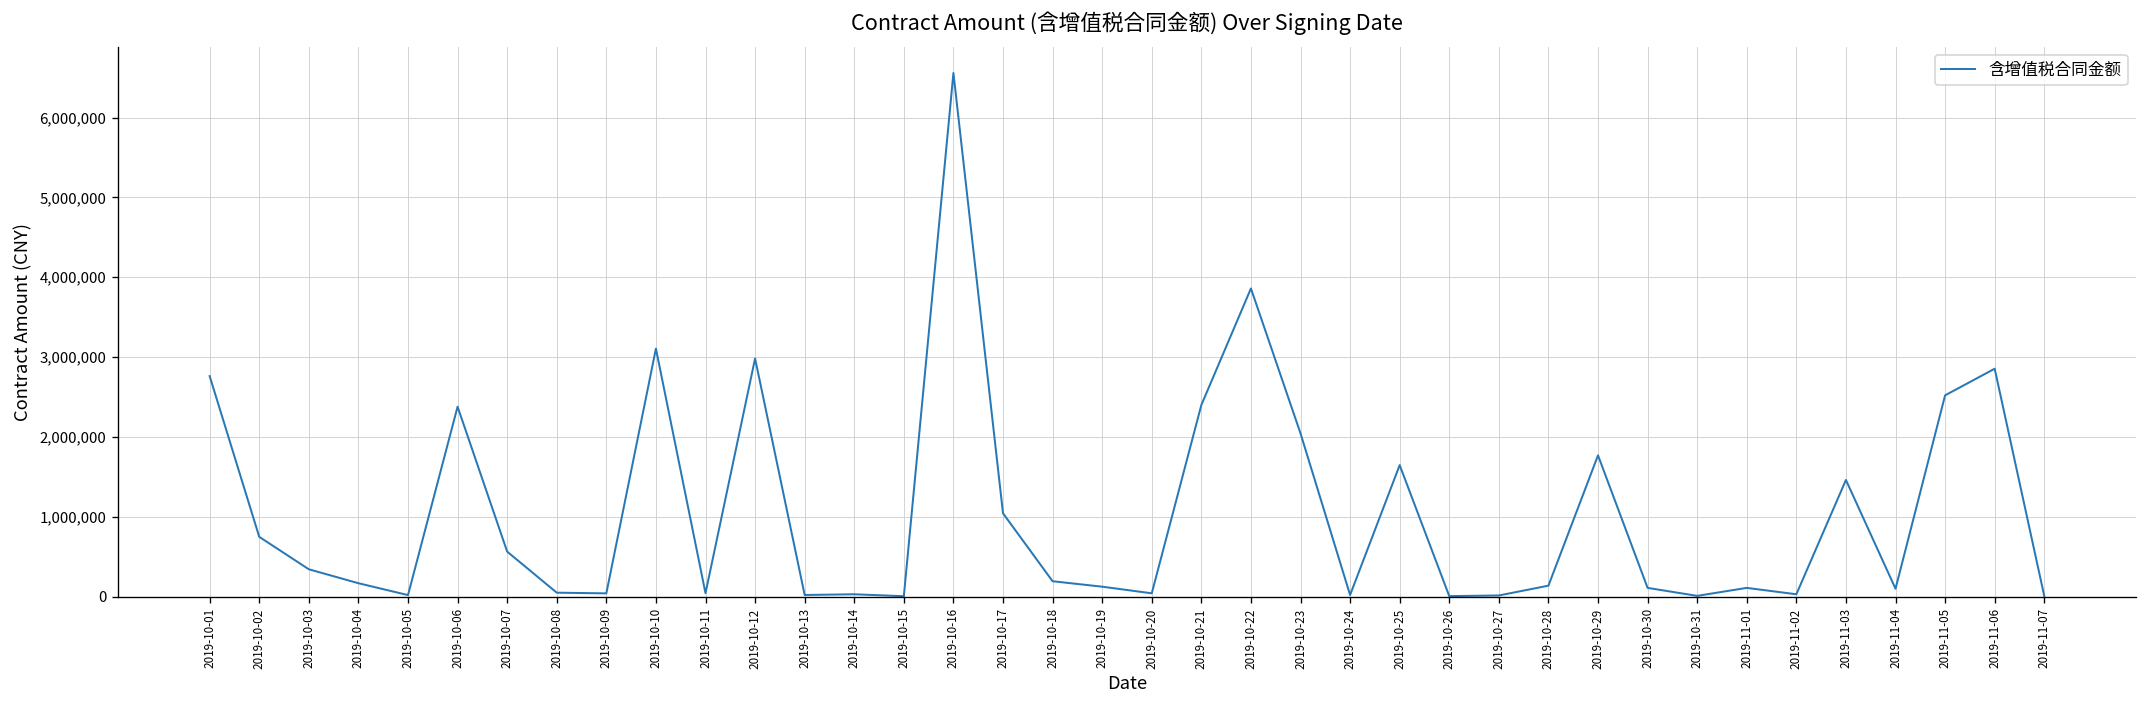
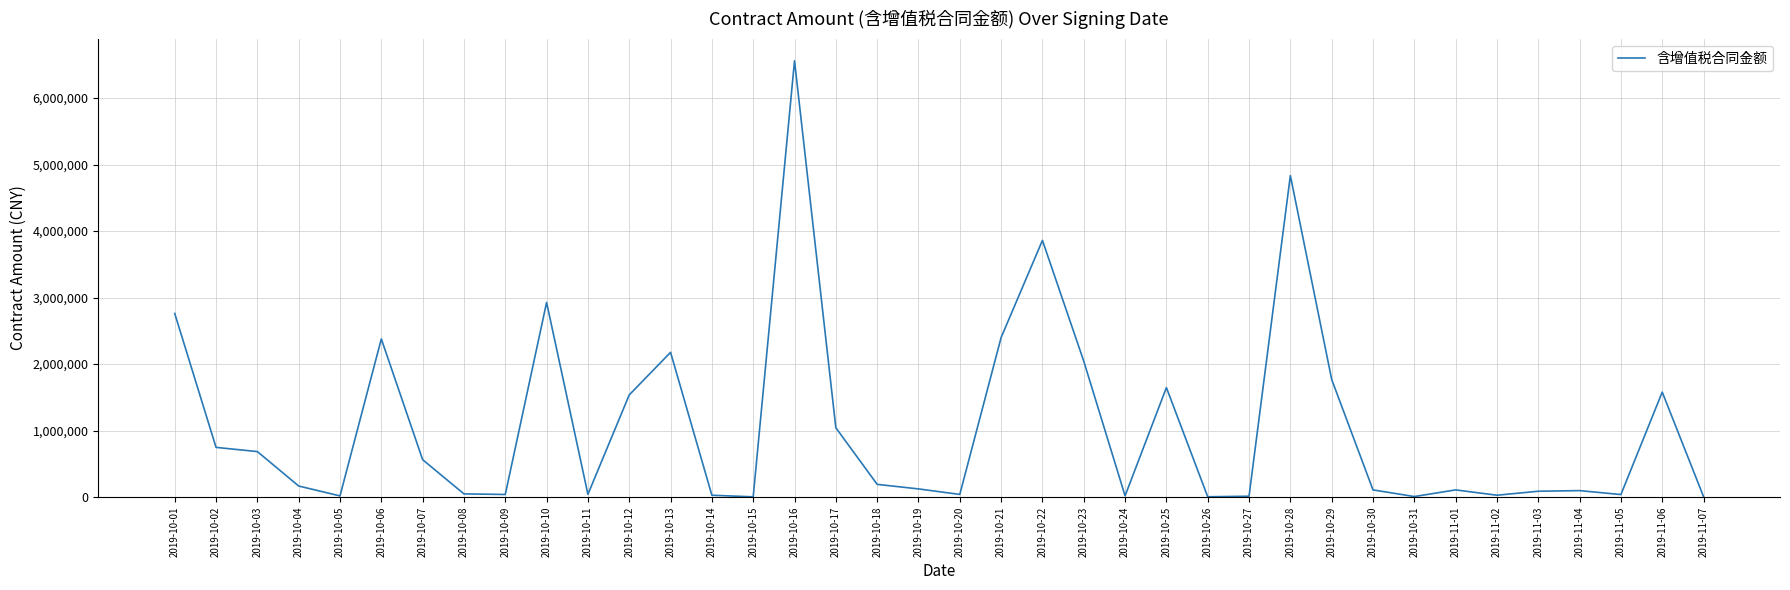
  {
    "2019-10-01": "2,800,000",
    "2019-10-02": "700,000",
-   "2019-10-03": "300,000",
+   "2019-10-03": "700,000",
    "2019-10-04": "200,000",
    "2019-10-05": "0",
    "2019-10-06": "2,400,000",
    "2019-10-07": "600,000",
    "2019-10-08": "100,000",
    "2019-10-09": "0",
-   "2019-10-10": "3,100,000",
+   "2019-10-10": "2,900,000",
    "2019-10-11": "0",
-   "2019-10-12": "3,000,000",
-   "2019-10-13": "0",
+   "2019-10-12": "1,500,000",
+   "2019-10-13": "2,200,000",
    "2019-10-14": "0",
    "2019-10-15": "0",
    "2019-10-16": "6,600,000",
    "2019-10-17": "1,000,000",
    "2019-10-18": "200,000",
    "2019-10-19": "100,000",
    "2019-10-20": "0",
    "2019-10-21": "2,400,000",
    "2019-10-22": "3,900,000",
    "2019-10-23": "2,000,000",
    "2019-10-24": "0",
    "2019-10-25": "1,600,000",
    "2019-10-26": "0",
    "2019-10-27": "0",
-   "2019-10-28": "100,000",
+   "2019-10-28": "4,800,000",
    "2019-10-29": "1,800,000",
    "2019-10-30": "100,000",
    "2019-10-31": "0",
    "2019-11-01": "100,000",
    "2019-11-02": "0",
-   "2019-11-03": "1,500,000",
+   "2019-11-03": "100,000",
    "2019-11-04": "100,000",
-   "2019-11-05": "2,500,000",
-   "2019-11-06": "2,900,000",
+   "2019-11-05": "0",
+   "2019-11-06": "1,600,000",
    "2019-11-07": "0"
  }
